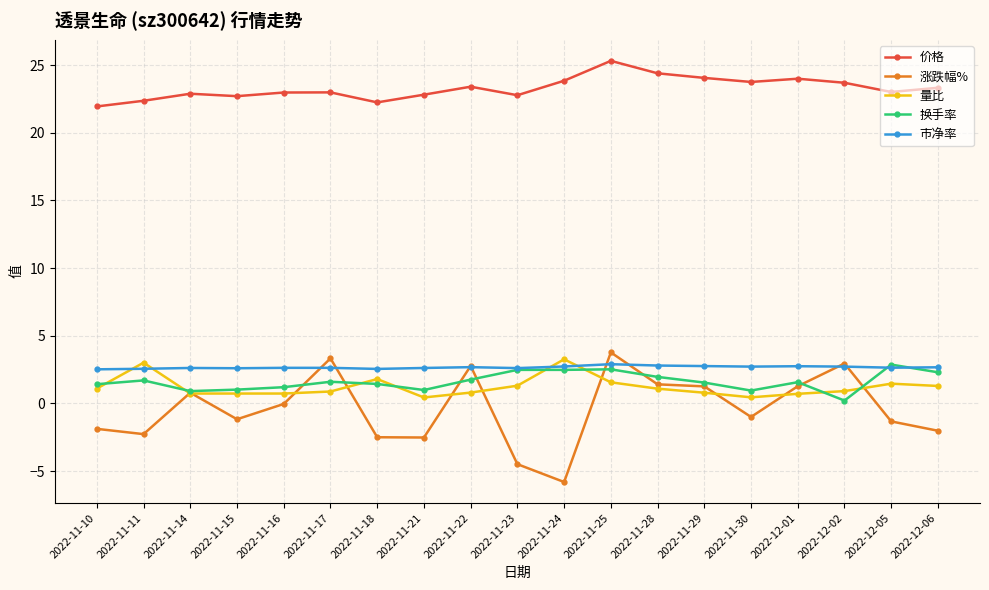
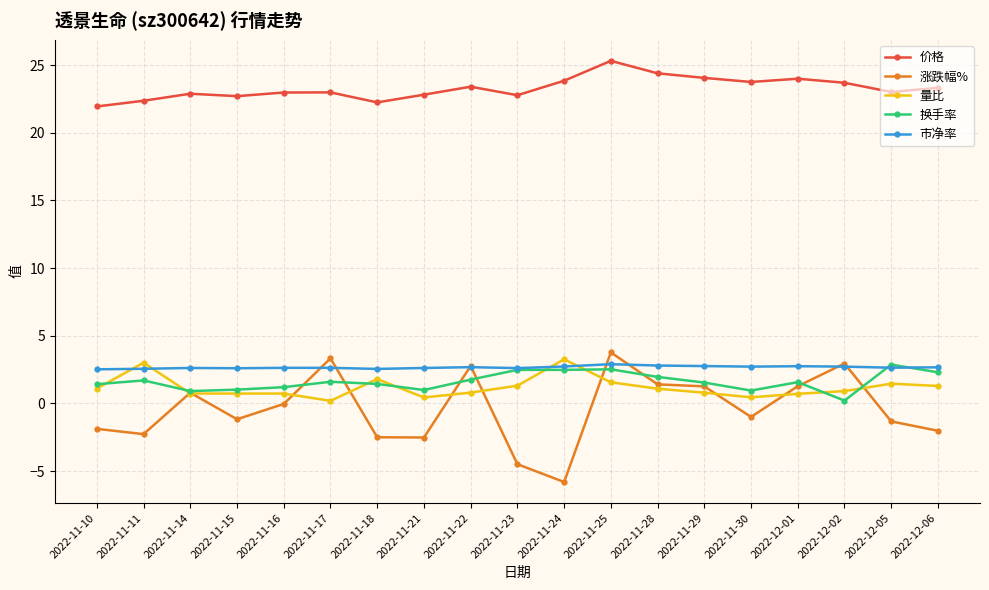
  {
    "量比": {
      "2022-11-10": 1.1,
      "2022-11-11": 3.0,
      "2022-11-15": 0.7,
      "2022-11-16": 0.7,
-     "2022-11-17": 0.9,
+     "2022-11-17": 0.2,
      "2022-11-18": 1.8,
      "2022-11-21": 0.4,
      "2022-11-22": 0.8,
      "2022-11-23": 1.3,
      "2022-11-24": 3.3,
      "2022-11-25": 1.6,
      "2022-11-28": 1.1,
      "2022-11-29": 0.8,
      "2022-11-30": 0.5,
      "2022-12-01": 0.7,
      "2022-12-02": 0.9,
      "2022-12-05": 1.5,
      "2022-12-06": 1.3
    },
    "换手率": {
      "2022-11-10": 1.4,
      "2022-11-11": 1.7,
      "2022-11-15": 1.0,
      "2022-11-16": 1.2,
      "2022-11-17": 1.6,
      "2022-11-18": 1.4,
      "2022-11-21": 1.0,
      "2022-11-22": 1.8,
      "2022-11-24": 2.5,
      "2022-11-25": 2.5,
      "2022-11-28": 2.0,
      "2022-11-29": 1.5,
      "2022-11-30": 1.0,
      "2022-12-01": 1.6,
      "2022-12-02": 0.2,
      "2022-12-05": 2.9,
      "2022-12-06": 2.3
    },
    "市净率": {
      "2022-11-10": 2.5,
      "2022-11-11": 2.6,
      "2022-11-14": 2.6,
      "2022-11-15": 2.6,
      "2022-11-16": 2.6,
      "2022-11-17": 2.6,
      "2022-11-18": 2.6,
      "2022-11-21": 2.6,
      "2022-11-24": 2.7,
      "2022-11-25": 2.9,
      "2022-11-28": 2.8,
      "2022-11-29": 2.8,
      "2022-11-30": 2.7,
      "2022-12-01": 2.8,
      "2022-12-02": 2.7,
      "2022-12-05": 2.6,
      "2022-12-06": 2.7
    }
  }
